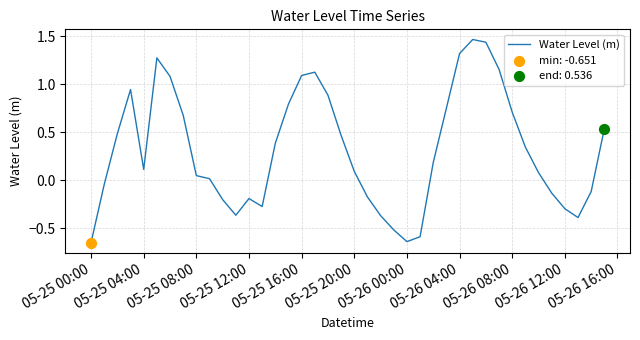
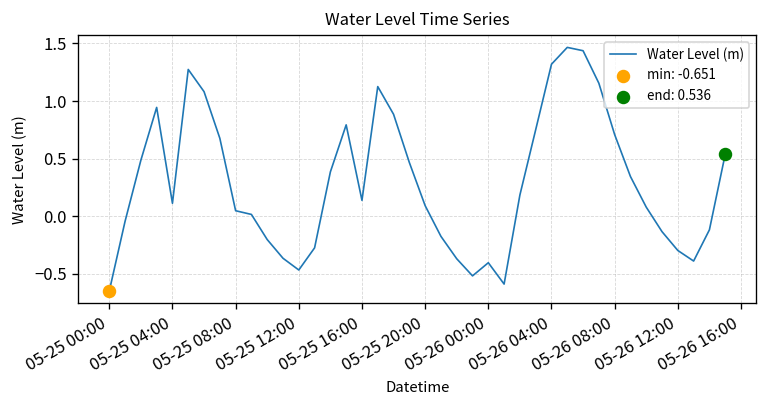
  {
    "Water Level (m)": {
      "05-25 04:00": 0.1,
      "05-25 08:00": 0.0,
-     "05-25 12:00": -0.2,
-     "05-25 16:00": 1.1,
+     "05-25 12:00": -0.5,
+     "05-25 16:00": 0.1,
      "05-25 20:00": 0.1,
-     "05-26 00:00": -0.6,
+     "05-26 00:00": -0.4,
      "05-26 04:00": 1.3,
      "05-26 08:00": 0.7,
      "05-26 12:00": -0.3
    }
  }
